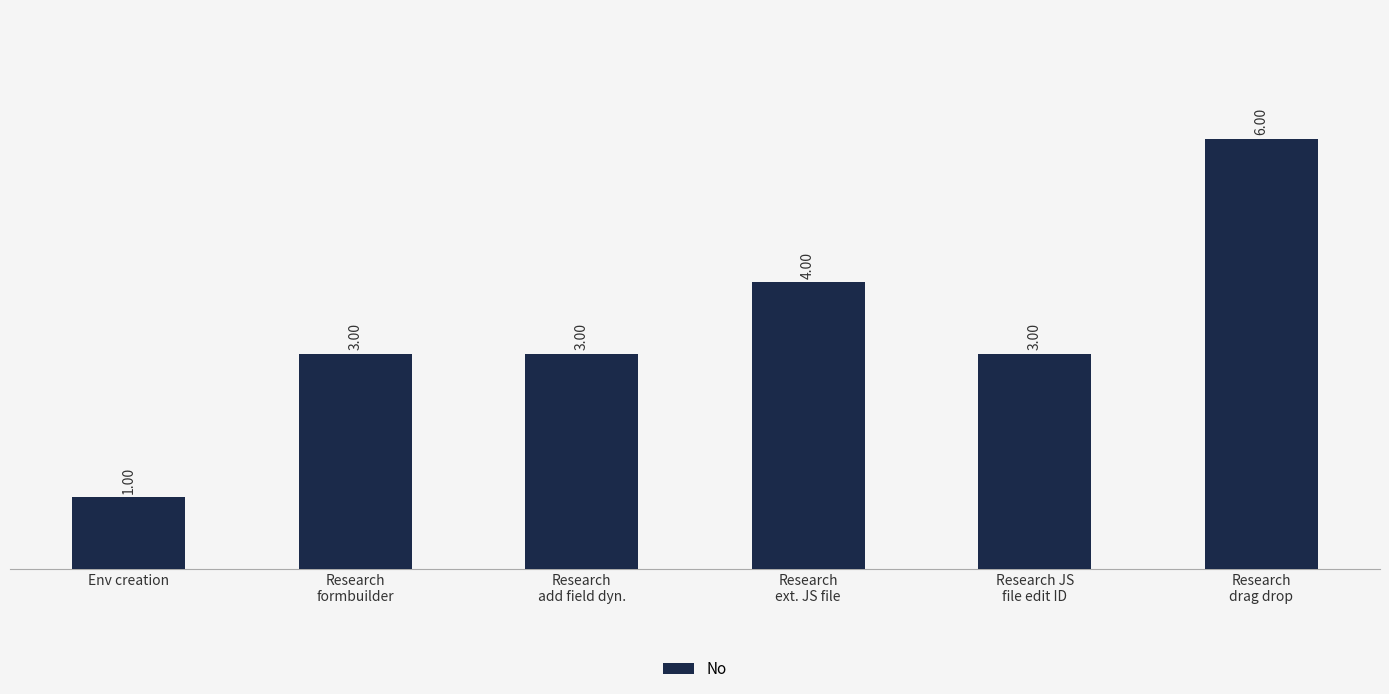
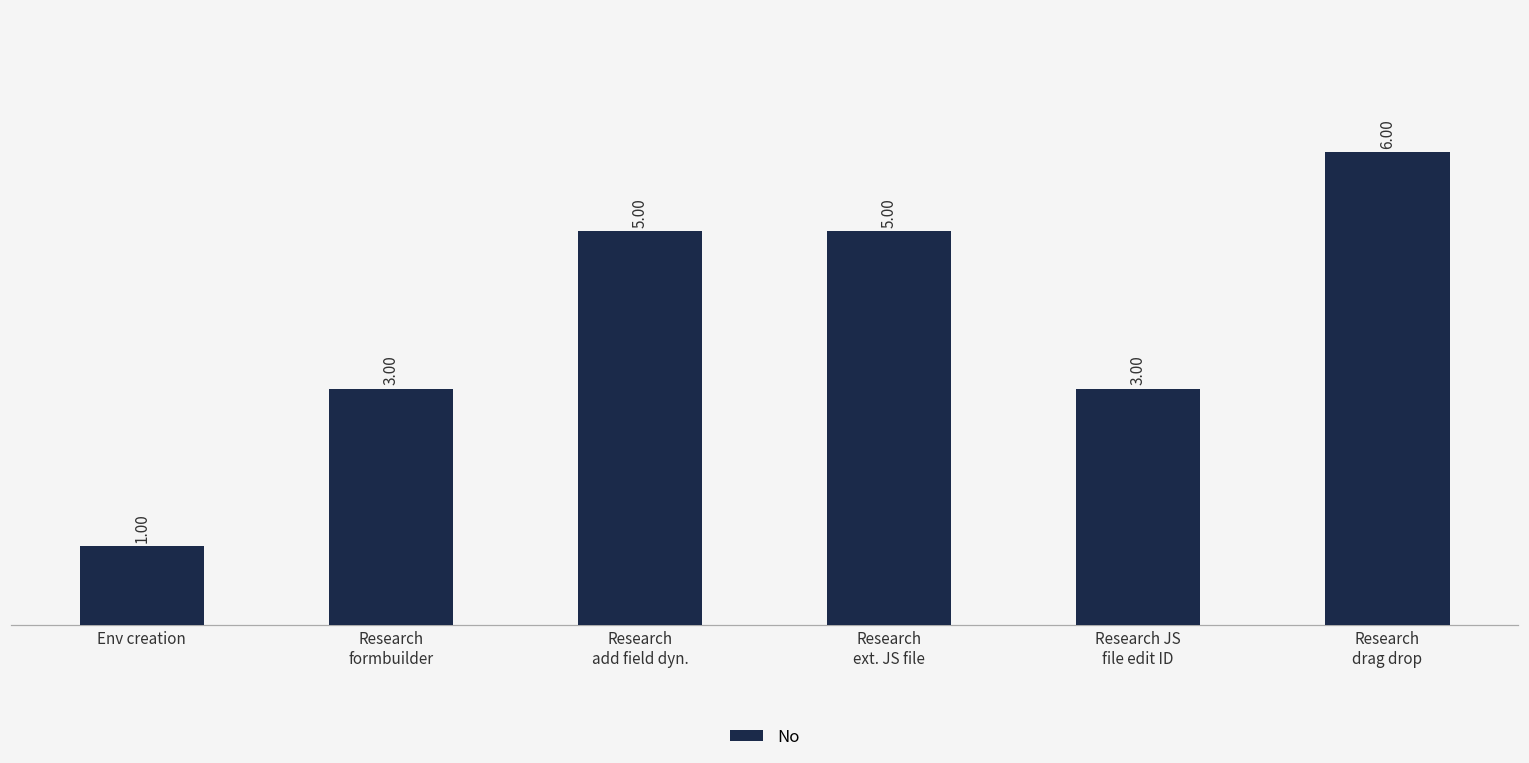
  {
    "Env creation": 1.00,
    "Research formbuilder": 3.00,
-   "Research add field dyn.": 3.00,
-   "Research ext. JS file": 4.00,
+   "Research add field dyn.": 5.00,
+   "Research ext. JS file": 5.00,
    "Research JS file edit ID": 3.00,
    "Research drag drop": 6.00
  }
